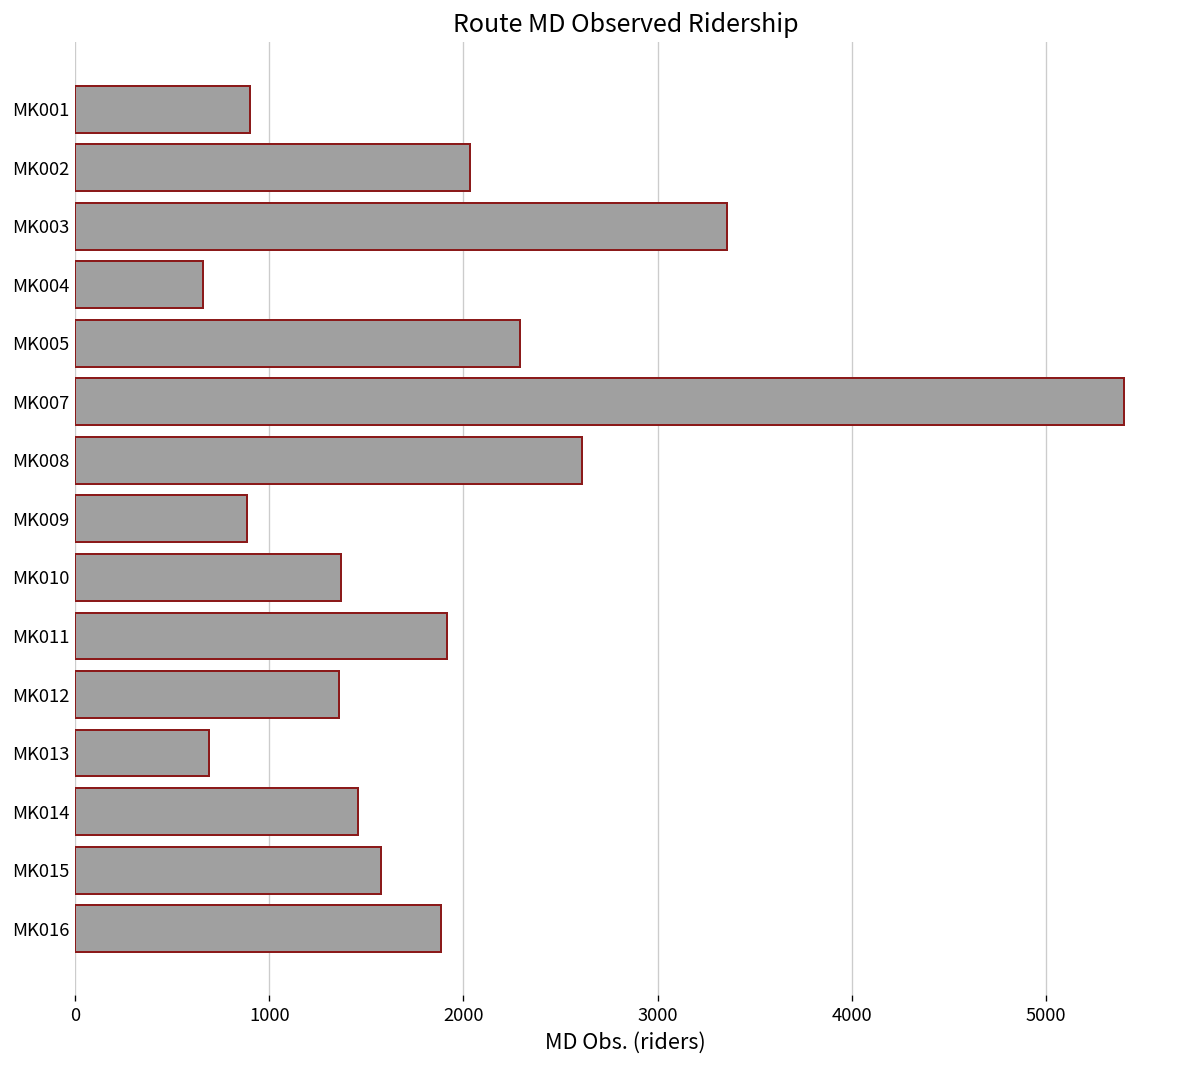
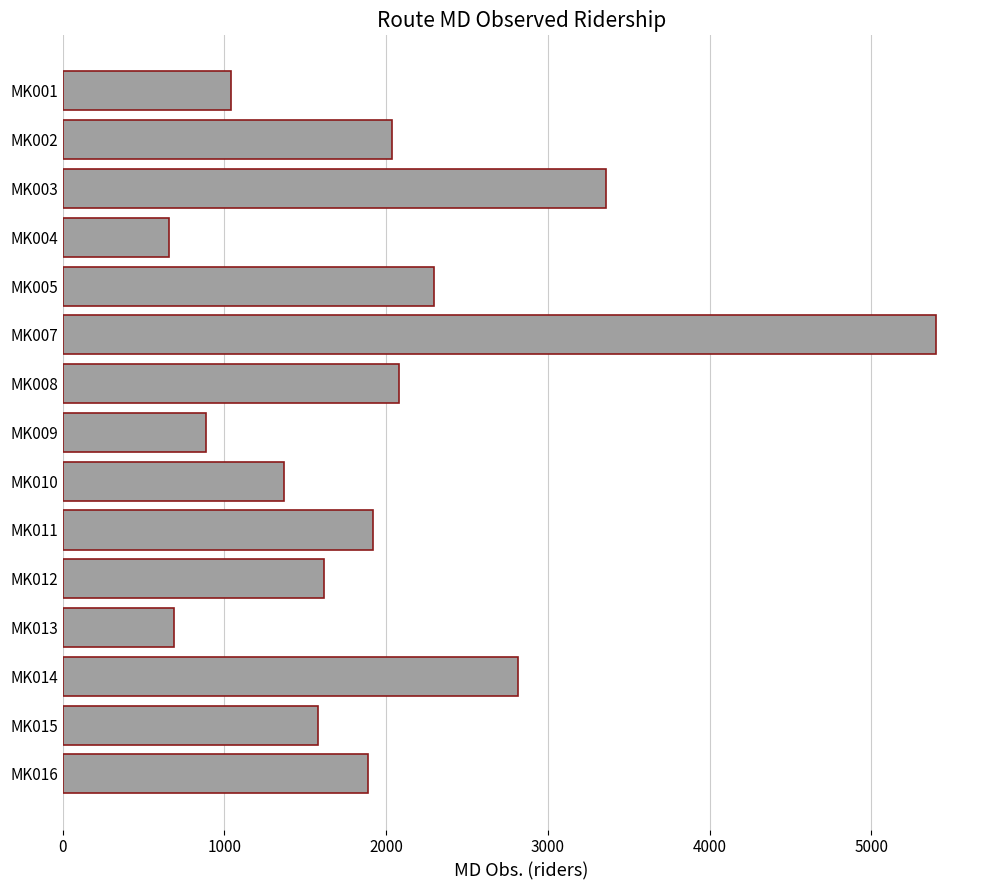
  {
-   "MK001": 900,
+   "MK001": 1040,
    "MK002": 2030,
    "MK003": 3360,
    "MK004": 660,
    "MK005": 2290,
    "MK007": 5400,
-   "MK008": 2610,
+   "MK008": 2080,
    "MK009": 880,
    "MK010": 1370,
    "MK011": 1920,
-   "MK012": 1360,
+   "MK012": 1620,
    "MK013": 690,
-   "MK014": 1460,
+   "MK014": 2820,
    "MK015": 1580,
    "MK016": 1880
  }
